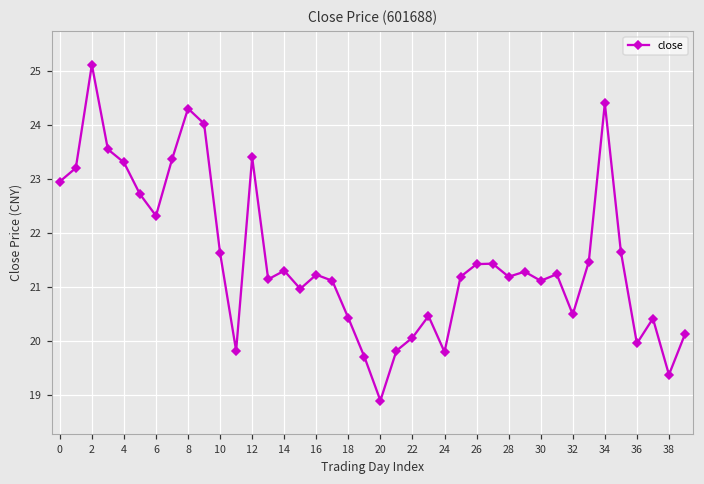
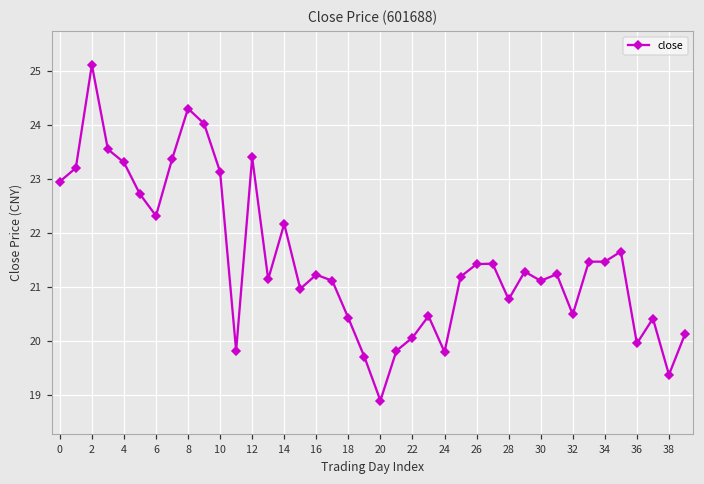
  {
    "0": 23.0,
    "2": 25.1,
    "4": 23.3,
    "6": 22.3,
    "8": 24.3,
-   "10": 21.6,
+   "10": 23.1,
    "12": 23.4,
-   "14": 21.3,
+   "14": 22.2,
    "16": 21.2,
    "18": 20.4,
    "20": 18.9,
    "22": 20.1,
    "24": 19.8,
    "26": 21.4,
-   "28": 21.2,
+   "28": 20.8,
    "30": 21.1,
    "32": 20.5,
-   "34": 24.4,
+   "34": 21.5,
    "36": 20.0,
    "38": 19.4
  }
